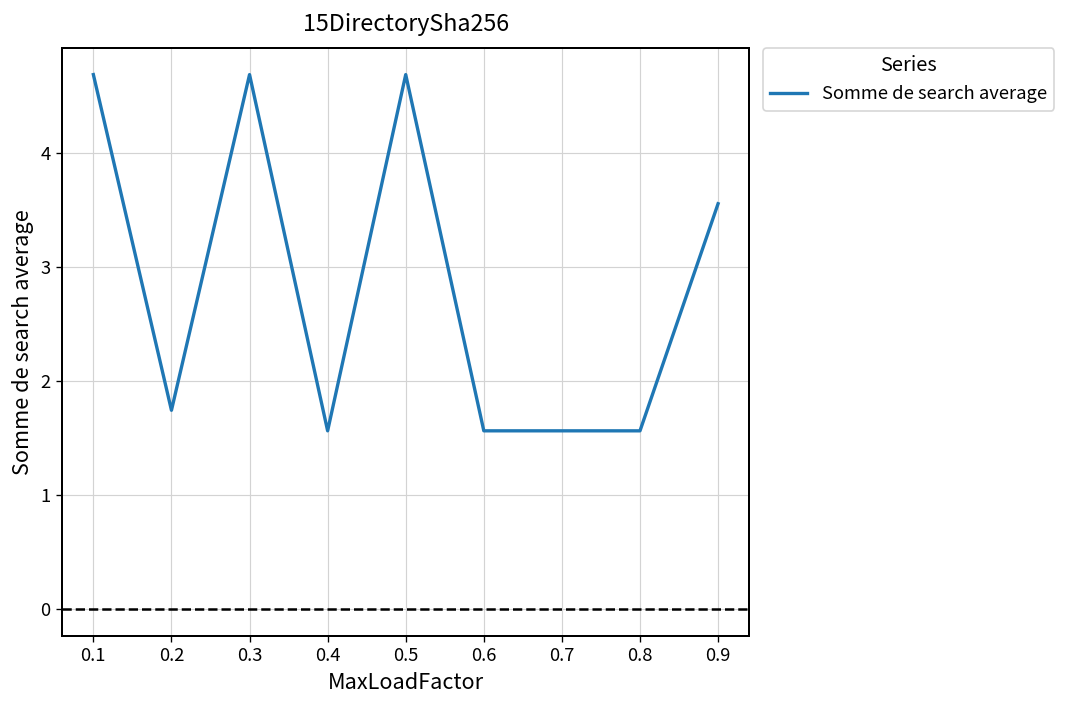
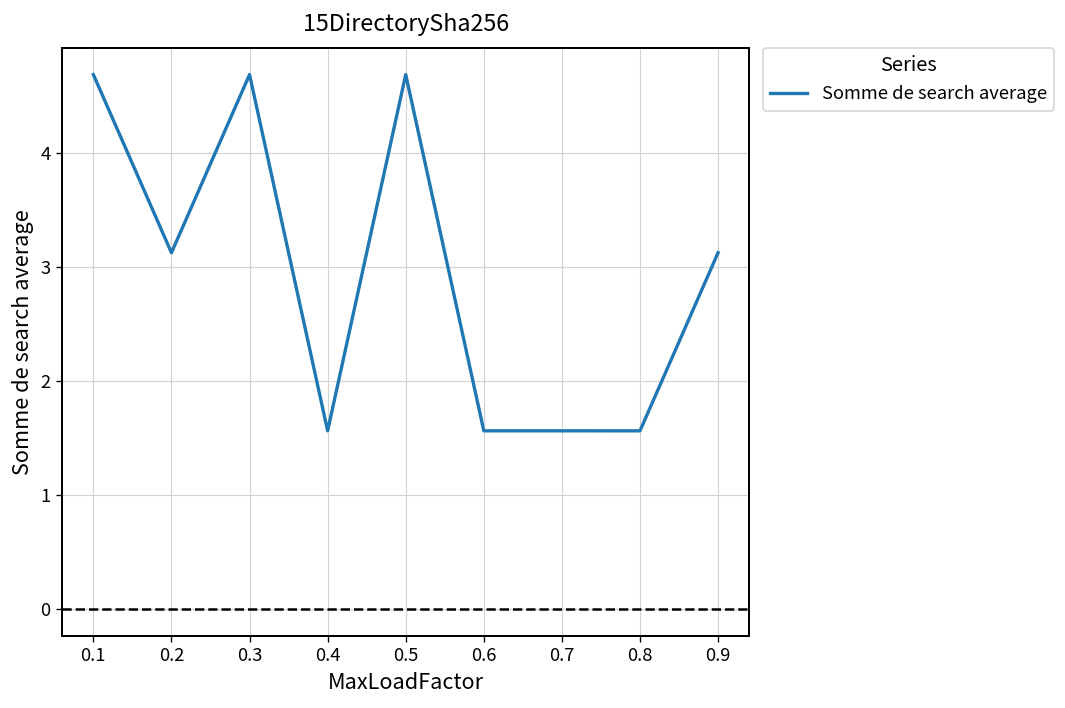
  {
    "0.1": 4.7,
-   "0.2": 1.7,
+   "0.2": 3.1,
    "0.3": 4.7,
    "0.4": 1.6,
    "0.5": 4.7,
    "0.6": 1.6,
    "0.7": 1.6,
    "0.8": 1.6,
-   "0.9": 3.6
+   "0.9": 3.1
  }
